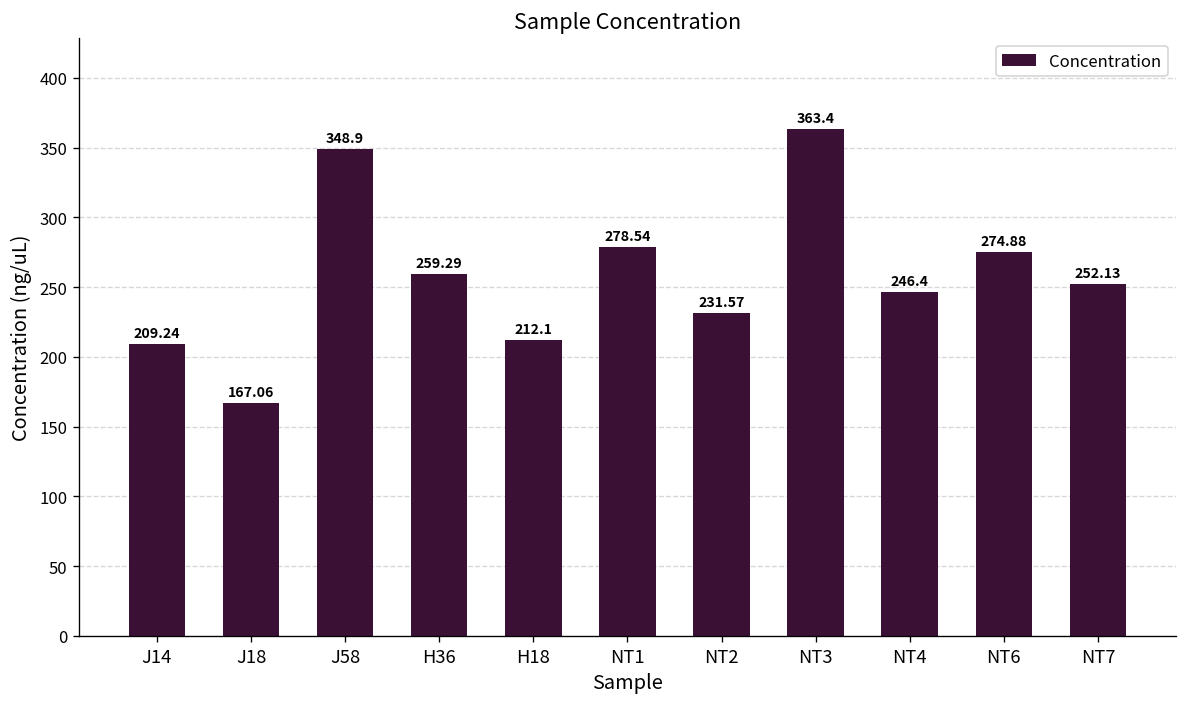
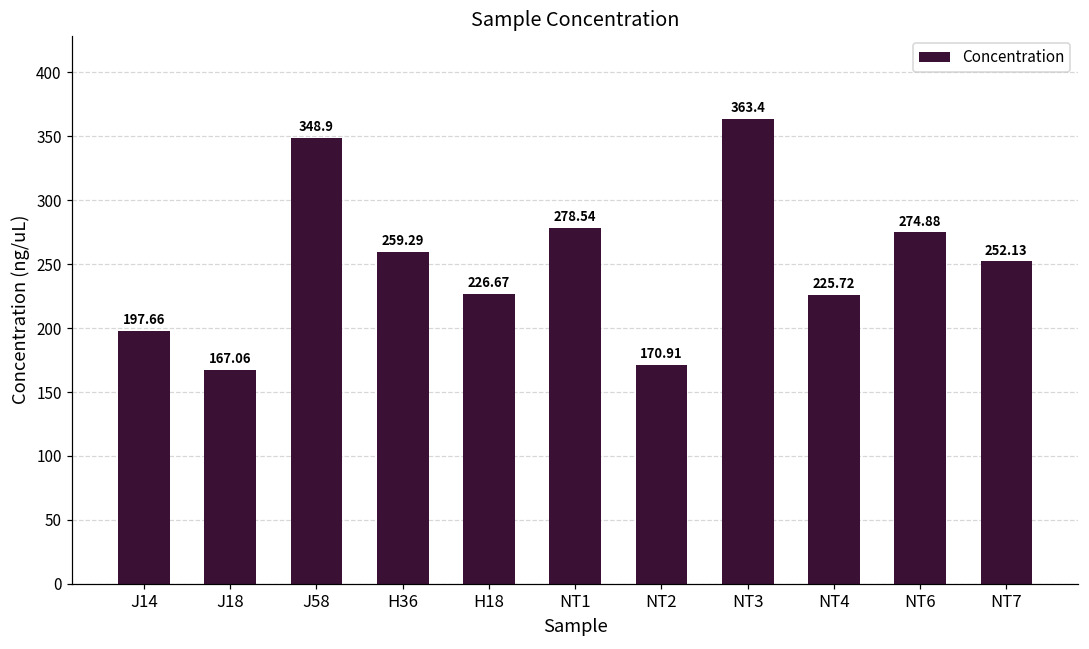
  {
-   "J14": 209.24,
+   "J14": 197.66,
    "J18": 167.06,
    "J58": 348.9,
    "H36": 259.29,
-   "H18": 212.1,
+   "H18": 226.67,
    "NT1": 278.54,
-   "NT2": 231.57,
+   "NT2": 170.91,
    "NT3": 363.4,
-   "NT4": 246.4,
+   "NT4": 225.72,
    "NT6": 274.88,
    "NT7": 252.13
  }
